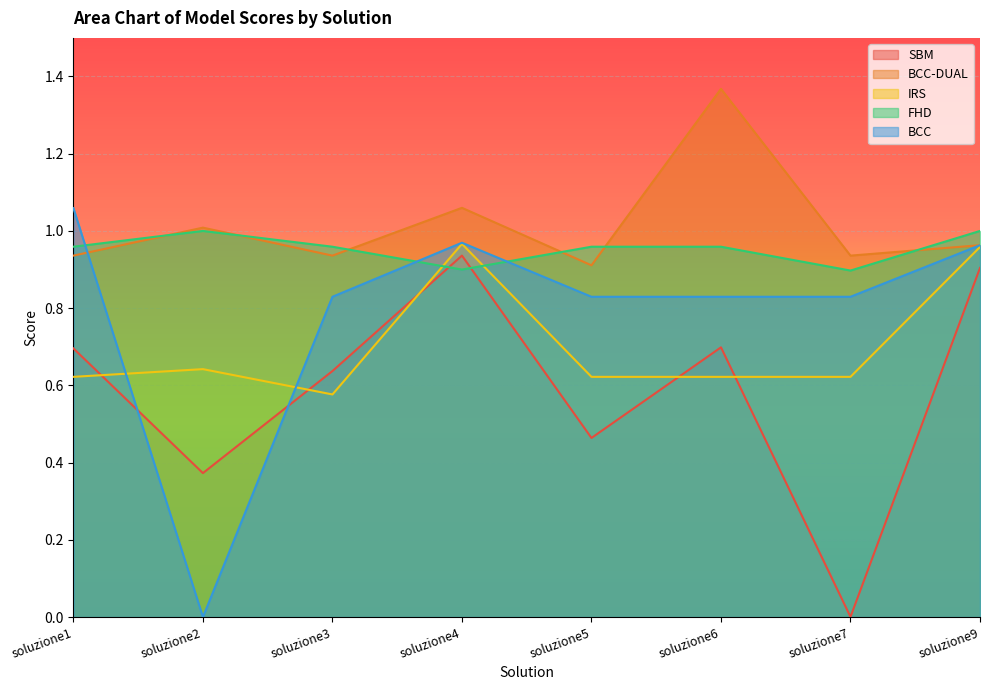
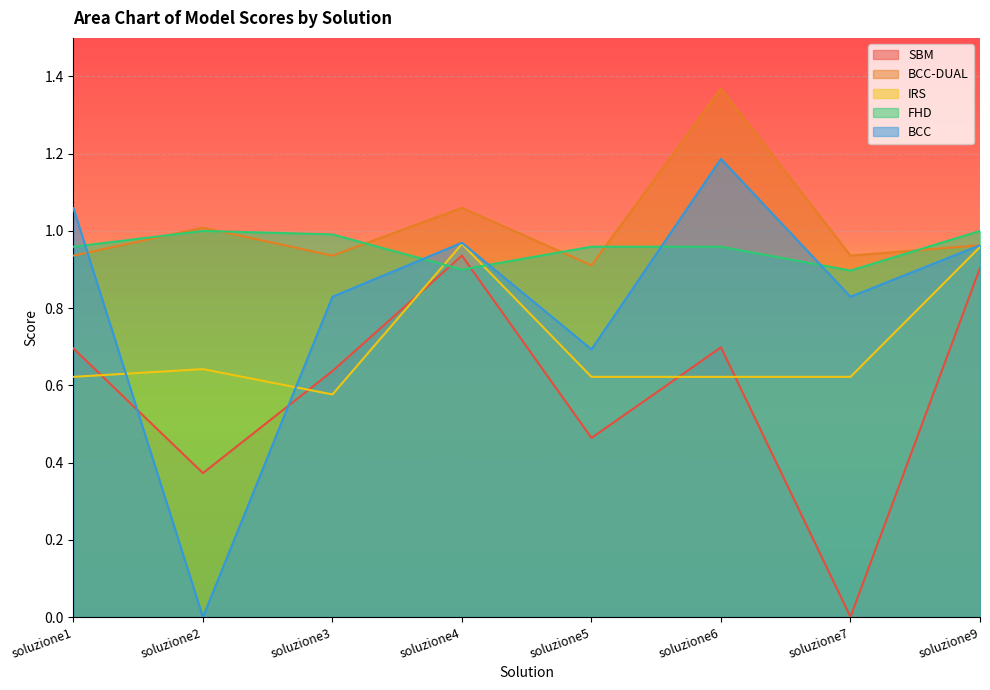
  {
    "FHD": {
      "soluzione1": 0.96,
      "soluzione2": 1.00,
-     "soluzione3": 0.96,
+     "soluzione3": 0.99,
      "soluzione4": 0.90,
      "soluzione5": 0.96,
      "soluzione6": 0.96,
      "soluzione7": 0.90,
      "soluzione9": 1.00
    },
    "BCC": {
      "soluzione1": 1.06,
      "soluzione2": 0.00,
      "soluzione3": 0.83,
-     "soluzione5": 0.83,
-     "soluzione6": 0.83,
+     "soluzione5": 0.69,
+     "soluzione6": 1.19,
      "soluzione7": 0.83
    }
  }
